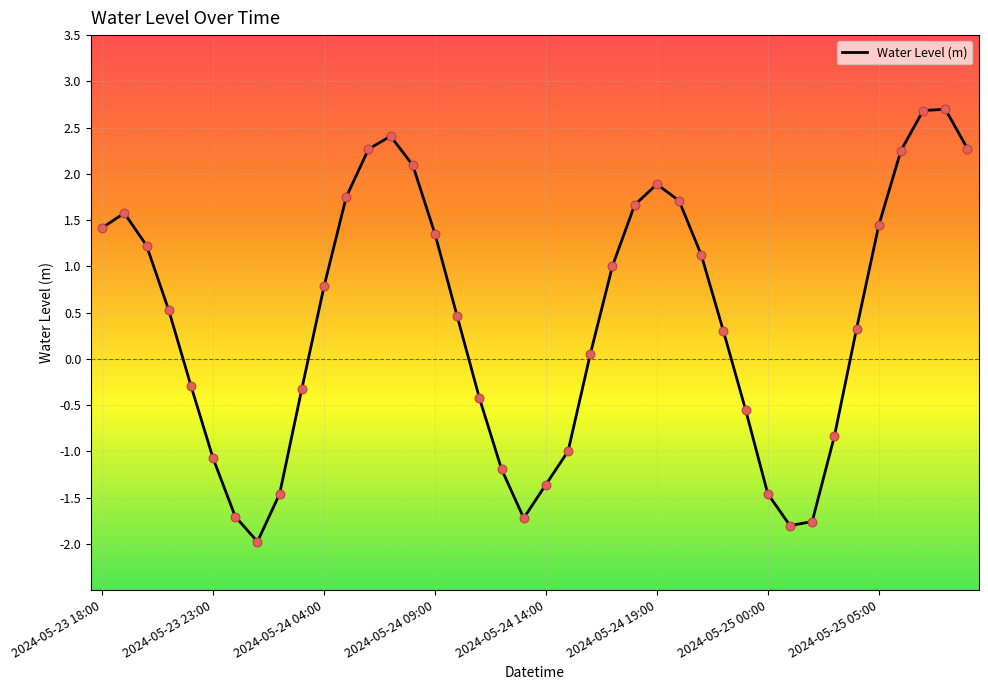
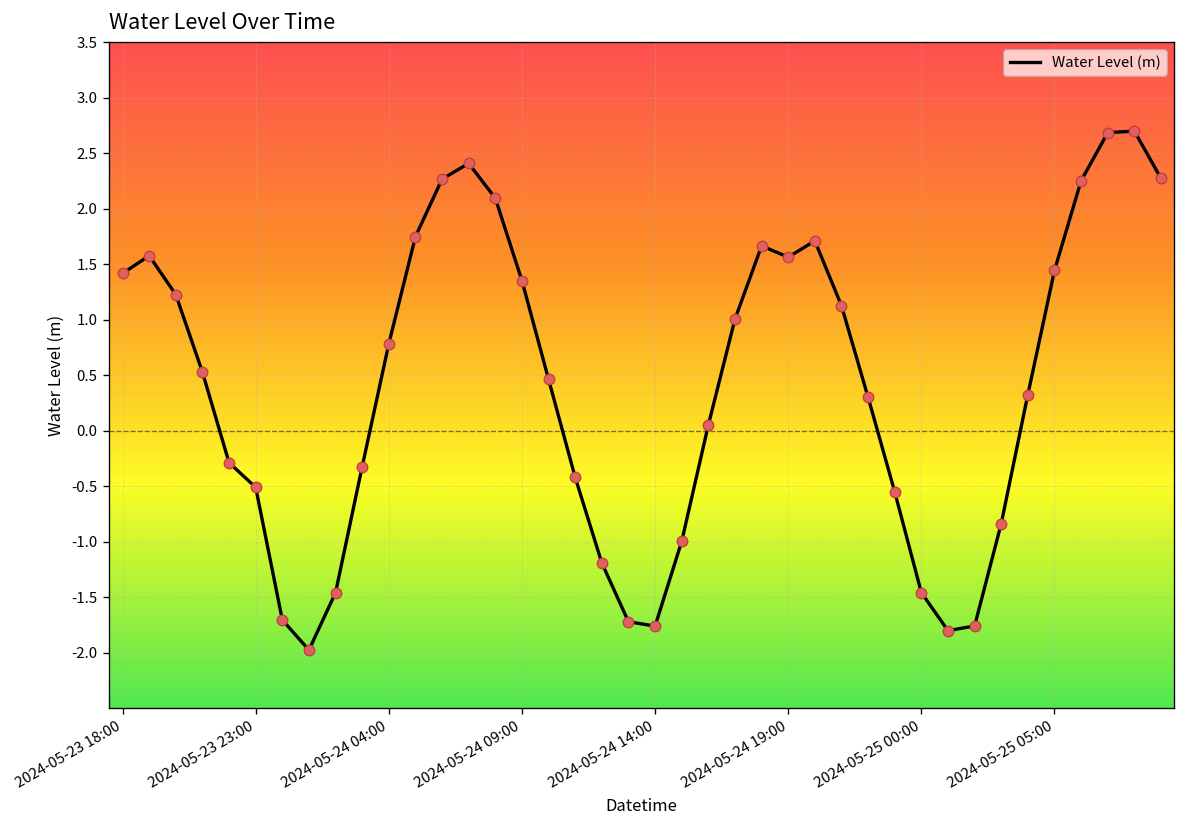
  {
    "2024-05-23 18:00": 1.4,
-   "2024-05-23 23:00": -1.1,
+   "2024-05-23 23:00": -0.5,
    "2024-05-24 04:00": 0.8,
    "2024-05-24 09:00": 1.4,
-   "2024-05-24 14:00": -1.4,
-   "2024-05-24 19:00": 1.9,
+   "2024-05-24 14:00": -1.8,
+   "2024-05-24 19:00": 1.6,
    "2024-05-25 00:00": -1.5,
    "2024-05-25 05:00": 1.4
  }
